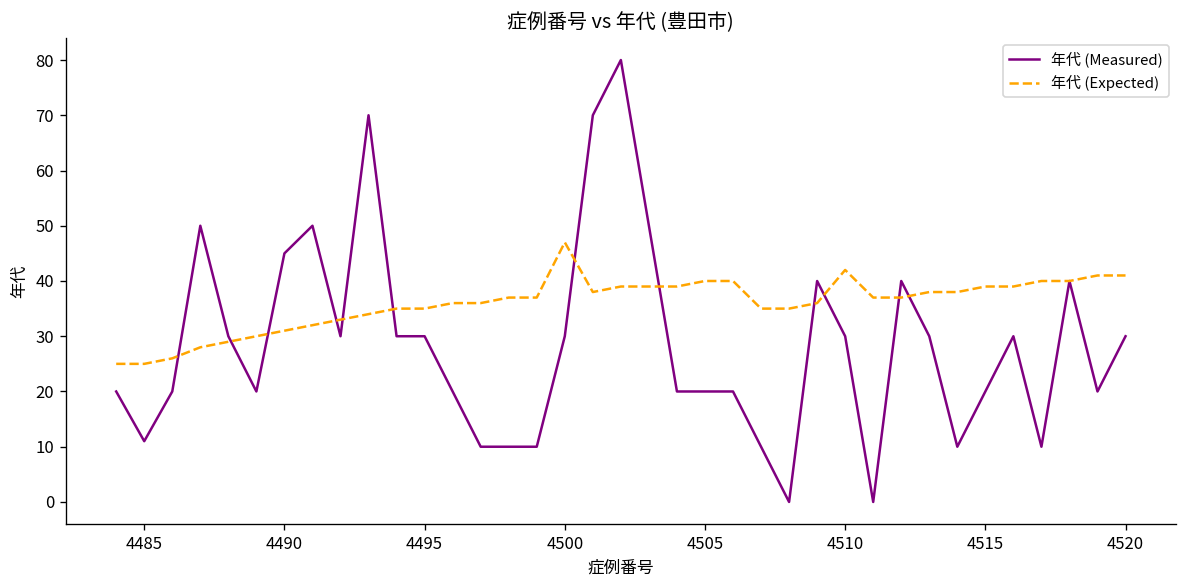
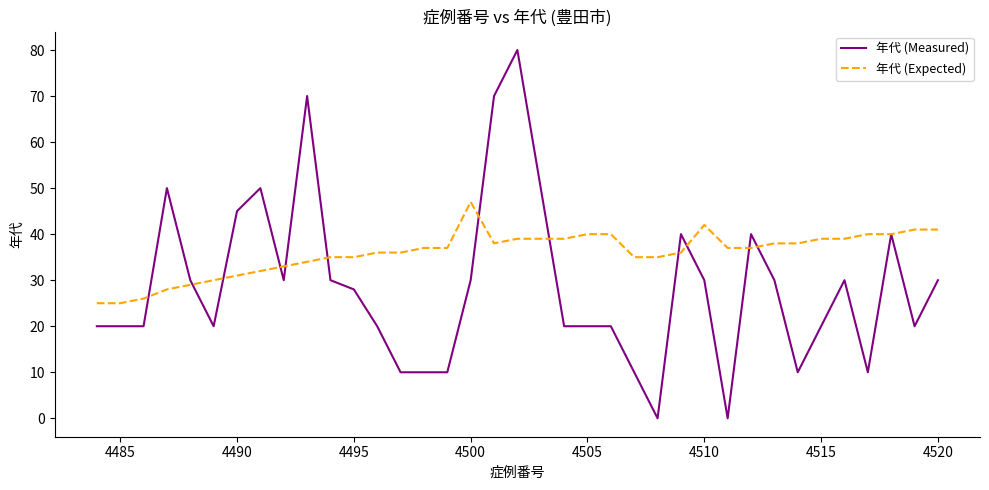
  {
    "年代 (Measured)": {
-     "4485": 11,
+     "4485": 20,
      "4490": 45,
-     "4495": 30,
+     "4495": 28,
      "4500": 30,
      "4505": 20,
      "4510": 30,
      "4515": 20,
      "4520": 30
    },
    "年代 (Expected)": {
      "4485": 25,
      "4490": 31,
      "4495": 35,
      "4500": 47,
      "4505": 40,
      "4510": 42,
      "4515": 39,
      "4520": 41
    }
  }
